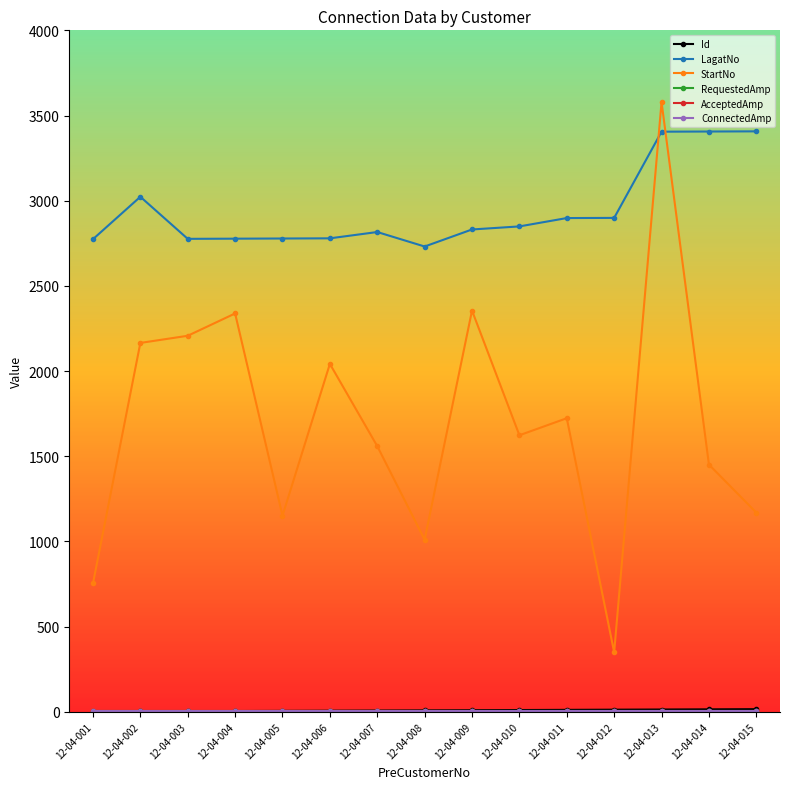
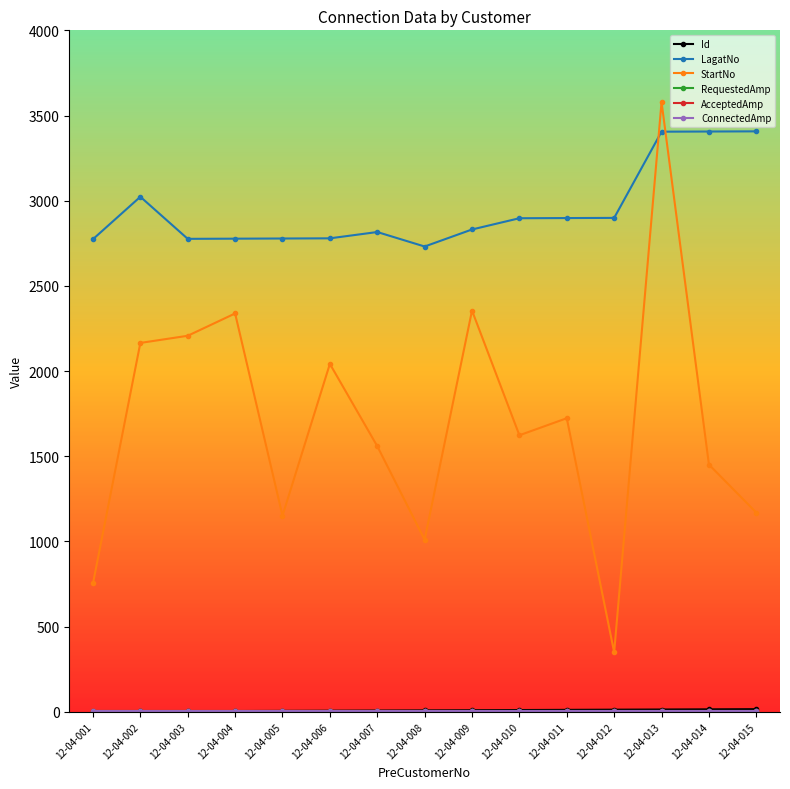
  {
    "LagatNo": {
      "12-04-001": 2770,
      "12-04-002": 3020,
      "12-04-003": 2780,
      "12-04-004": 2780,
      "12-04-005": 2780,
      "12-04-006": 2780,
      "12-04-007": 2820,
      "12-04-008": 2730,
      "12-04-009": 2830,
-     "12-04-010": 2850,
+     "12-04-010": 2900,
      "12-04-011": 2900,
      "12-04-012": 2900,
      "12-04-013": 3410,
      "12-04-014": 3410,
      "12-04-015": 3410
    },
    "StartNo": {
      "12-04-001": 750,
      "12-04-002": 2170,
      "12-04-003": 2210,
      "12-04-004": 2340,
      "12-04-005": 1150,
      "12-04-006": 2040,
      "12-04-007": 1560,
      "12-04-008": 1010,
      "12-04-009": 2360,
      "12-04-010": 1620,
      "12-04-011": 1720,
      "12-04-012": 350,
      "12-04-013": 3580,
      "12-04-014": 1450,
      "12-04-015": 1170
    }
  }
